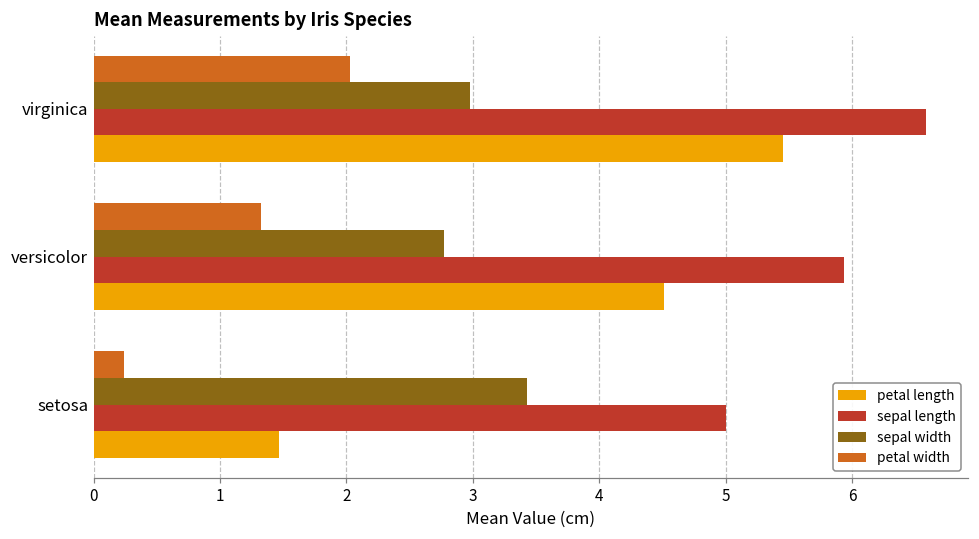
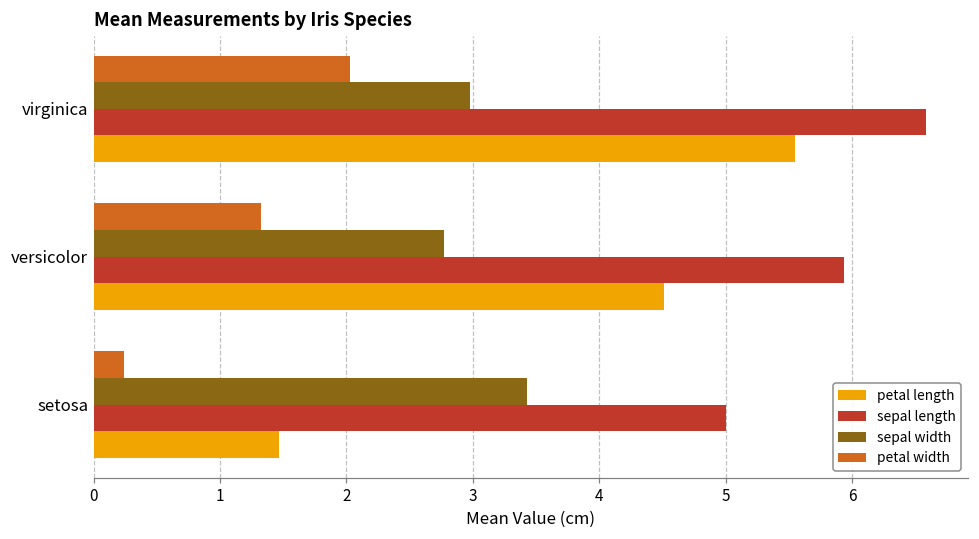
  {
    "petal length": {
-     "virginica": 5.46,
+     "virginica": 5.55,
      "versicolor": 4.51,
      "setosa": 1.46
    },
    "sepal width": {
      "virginica": 2.97,
      "versicolor": 2.77,
      "setosa": 3.43
    }
  }
